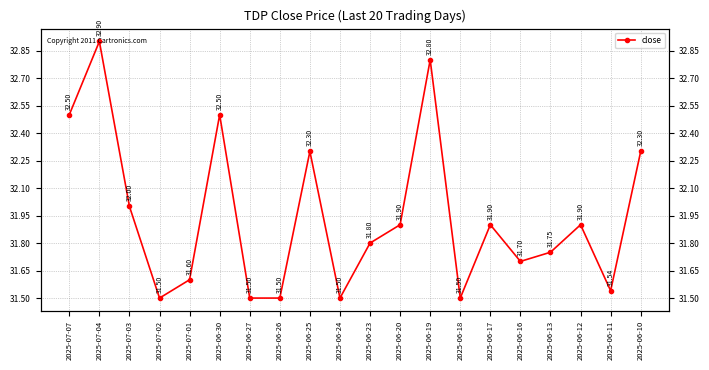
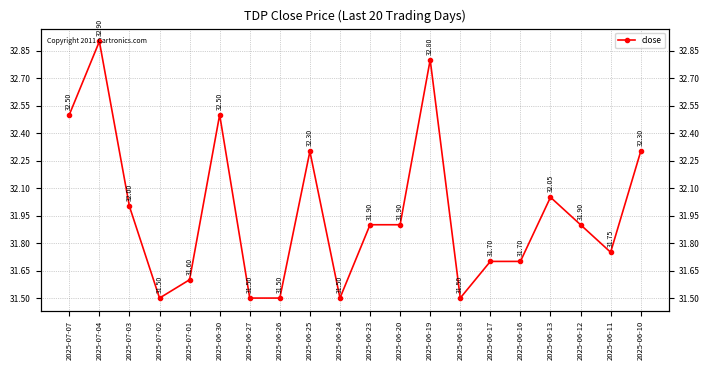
  {
    "2025-07-07": 32.50,
    "2025-07-04": 32.90,
    "2025-07-03": 32.00,
    "2025-07-02": 31.50,
    "2025-07-01": 31.60,
    "2025-06-30": 32.50,
    "2025-06-27": 31.50,
    "2025-06-26": 31.50,
    "2025-06-25": 32.30,
    "2025-06-24": 31.50,
-   "2025-06-23": 31.80,
+   "2025-06-23": 31.90,
    "2025-06-20": 31.90,
    "2025-06-19": 32.80,
    "2025-06-18": 31.50,
-   "2025-06-17": 31.90,
+   "2025-06-17": 31.70,
    "2025-06-16": 31.70,
-   "2025-06-13": 31.75,
+   "2025-06-13": 32.05,
    "2025-06-12": 31.90,
-   "2025-06-11": 31.54,
+   "2025-06-11": 31.75,
    "2025-06-10": 32.30
  }
